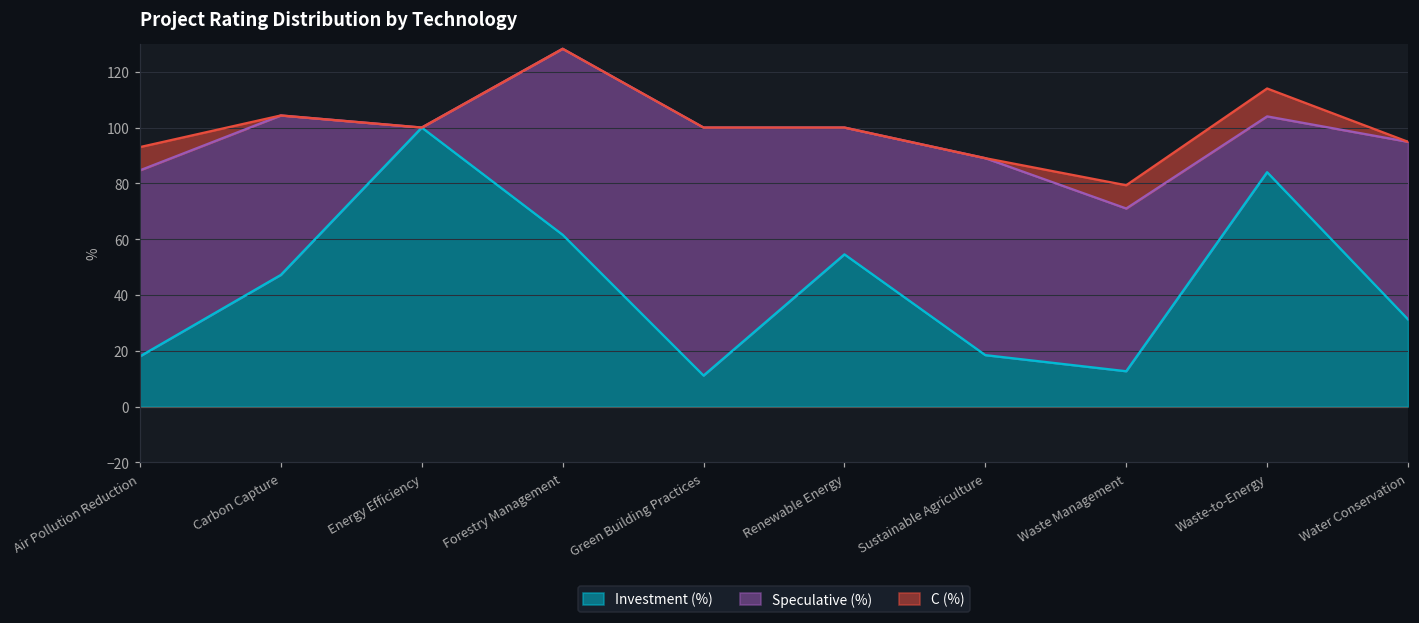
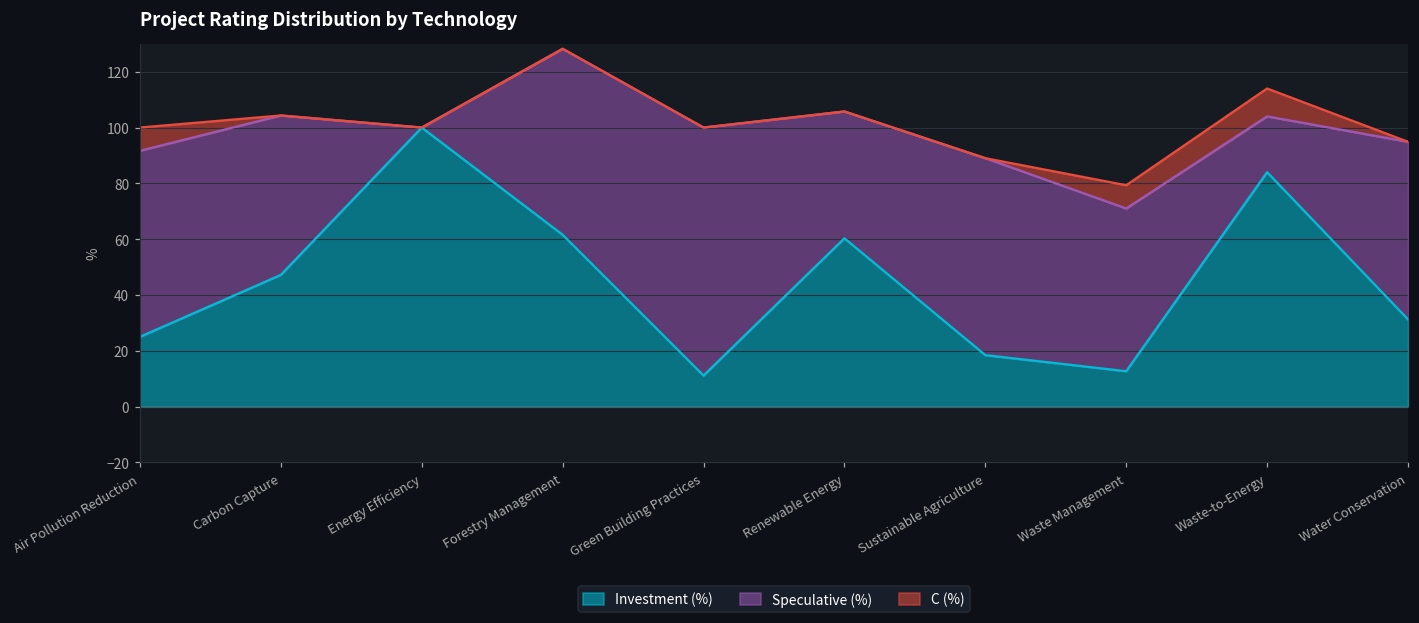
  {
    "Investment (%)": {
-     "Air Pollution Reduction": 18,
+     "Air Pollution Reduction": 25,
      "Carbon Capture": 47,
      "Forestry Management": 62,
      "Green Building Practices": 11,
-     "Renewable Energy": 55,
+     "Renewable Energy": 60,
      "Sustainable Agriculture": 18,
      "Waste Management": 13,
      "Waste-to-Energy": 84,
      "Water Conservation": 31
    },
    "Speculative (%)": {
      "Air Pollution Reduction": 67,
      "Waste Management": 58,
      "Waste-to-Energy": 20
    },
    "C (%)": {
      "Air Pollution Reduction": 8,
      "Waste Management": 8,
      "Waste-to-Energy": 10
    }
  }
